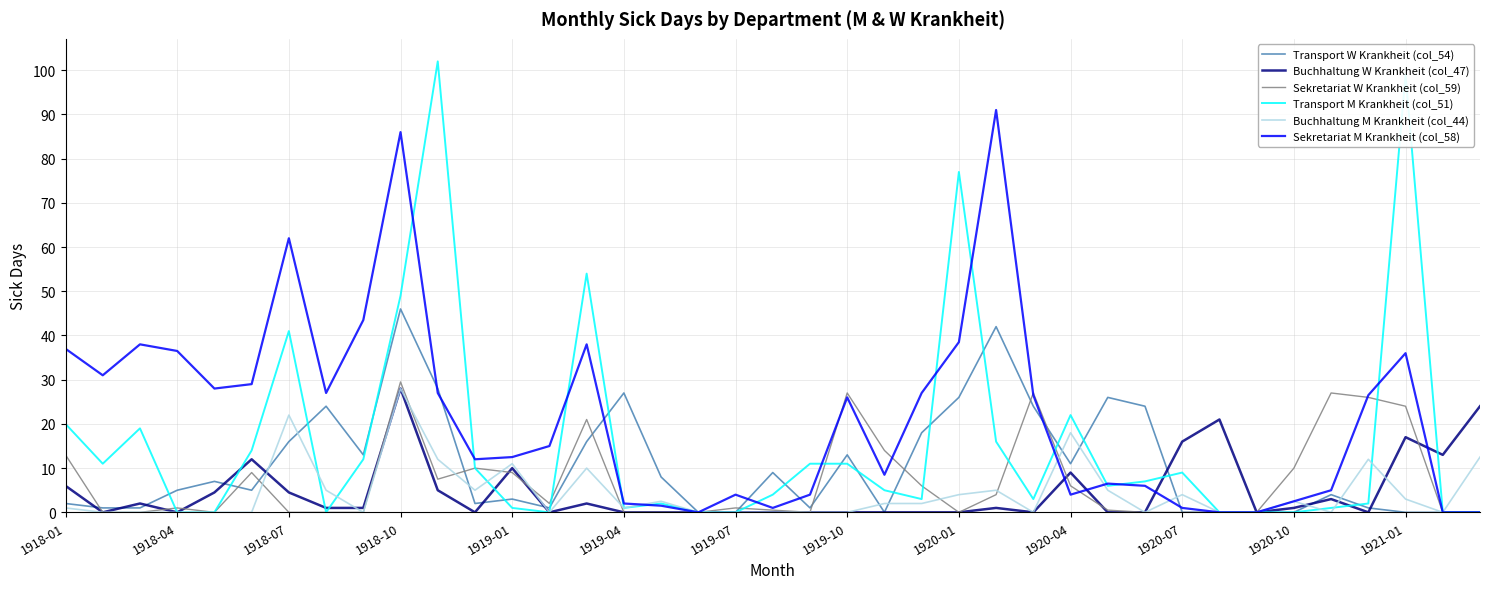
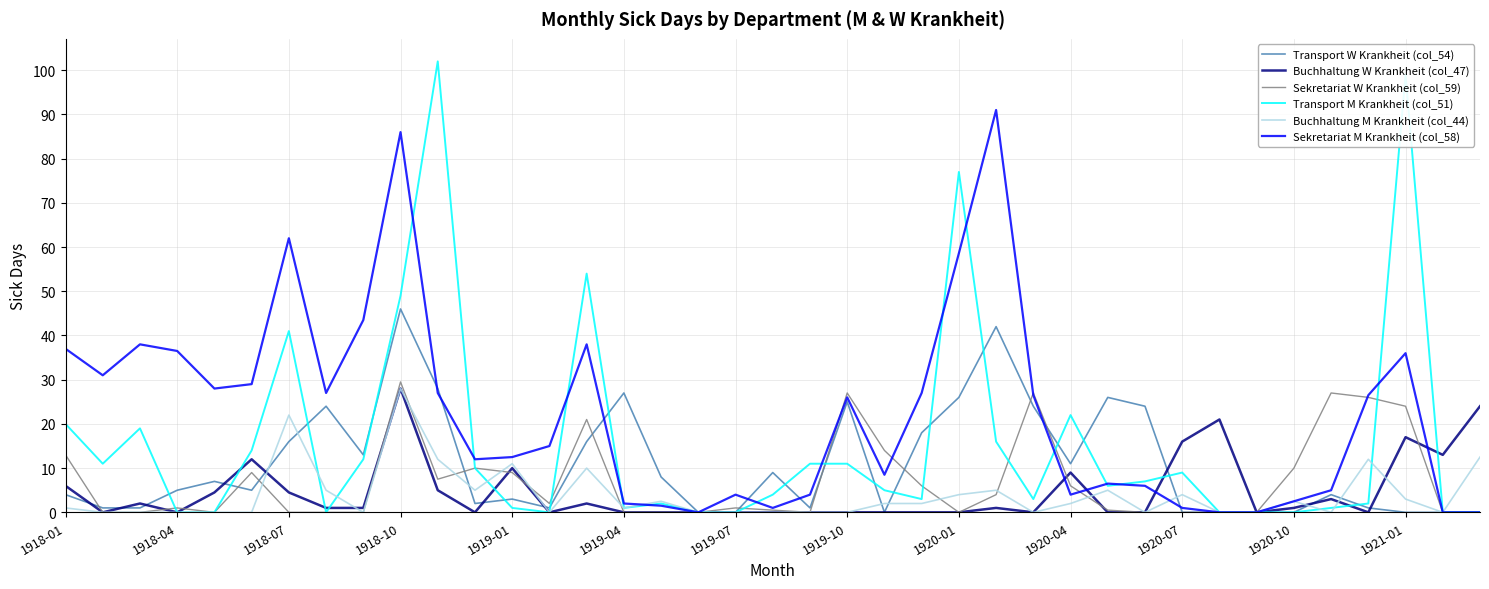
  {
    "Transport W Krankheit (col_54)": {
-     "1918-01": 2,
+     "1918-01": 4,
      "1918-04": 5,
      "1918-07": 16,
      "1918-10": 46,
      "1919-01": 3,
      "1919-04": 27,
-     "1919-10": 13,
+     "1919-10": 25,
      "1920-01": 26,
      "1920-04": 11,
      "1921-01": 0
    },
    "Buchhaltung W Krankheit (col_47)": {
      "1918-01": 6,
      "1918-07": 5,
      "1919-01": 10,
      "1920-04": 9,
      "1920-07": 16,
      "1920-10": 1,
      "1921-01": 17
    },
    "Sekretariat W Krankheit (col_59)": {
      "1918-01": 13,
      "1918-04": 1,
      "1918-07": 0,
      "1918-10": 30,
      "1919-01": 9,
      "1919-07": 1,
      "1919-10": 27,
      "1920-04": 6,
      "1920-10": 10,
      "1921-01": 24
    },
    "Transport M Krankheit (col_51)": {
      "1918-01": 20,
      "1918-07": 41,
      "1918-10": 49,
      "1919-01": 1,
      "1919-10": 11,
      "1920-01": 77,
      "1920-04": 22,
      "1920-07": 9
    },
    "Buchhaltung M Krankheit (col_44)": {
      "1918-01": 1,
      "1918-07": 22,
      "1919-01": 11,
      "1920-01": 4,
-     "1920-04": 18,
+     "1920-04": 2,
      "1920-07": 4,
      "1921-01": 3
    },
    "Sekretariat M Krankheit (col_58)": {
      "1918-01": 37,
      "1918-04": 37,
      "1918-07": 62,
      "1918-10": 86,
      "1919-01": 13,
      "1919-04": 2,
      "1919-07": 4,
      "1919-10": 26,
-     "1920-01": 39,
+     "1920-01": 59,
      "1920-04": 4,
      "1920-07": 1,
      "1921-01": 36
    }
  }
